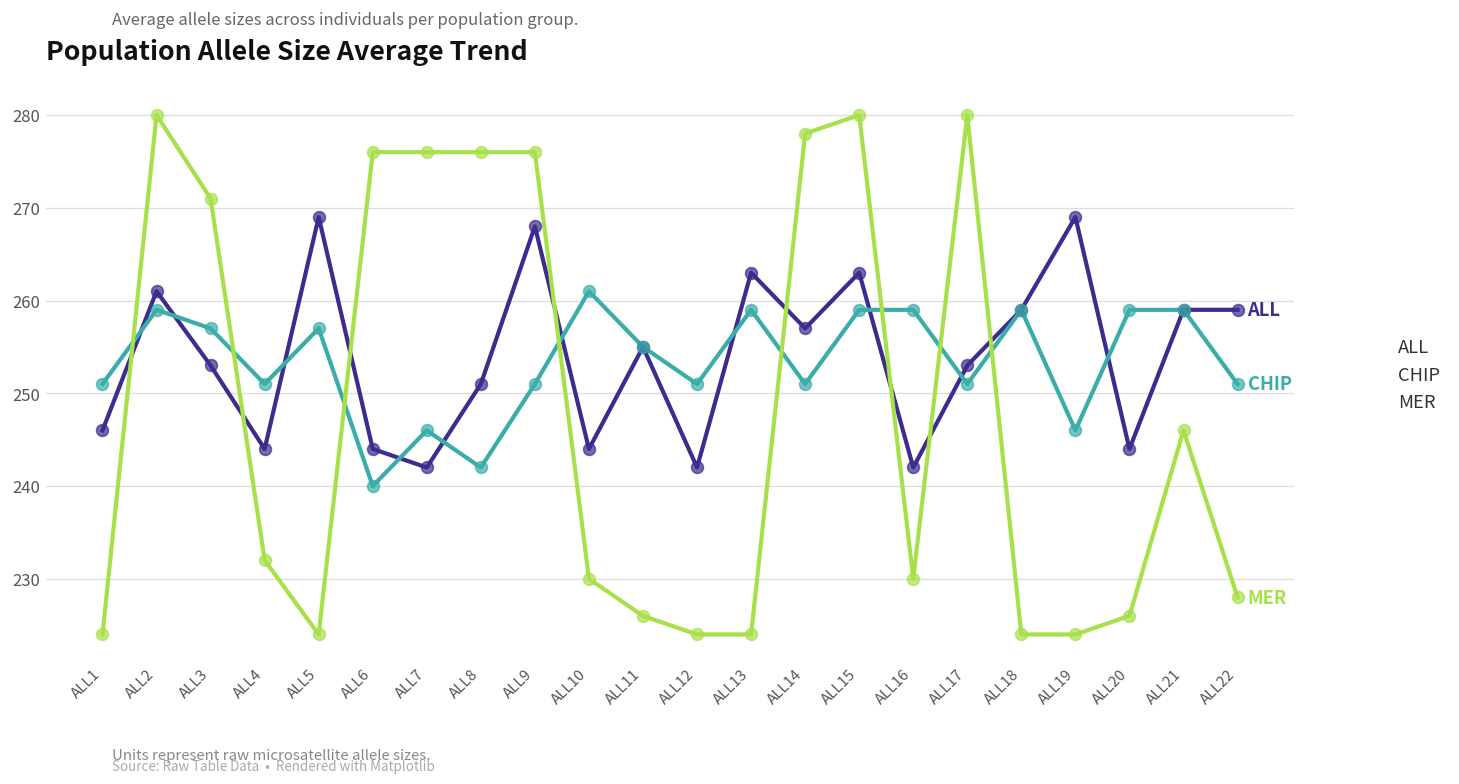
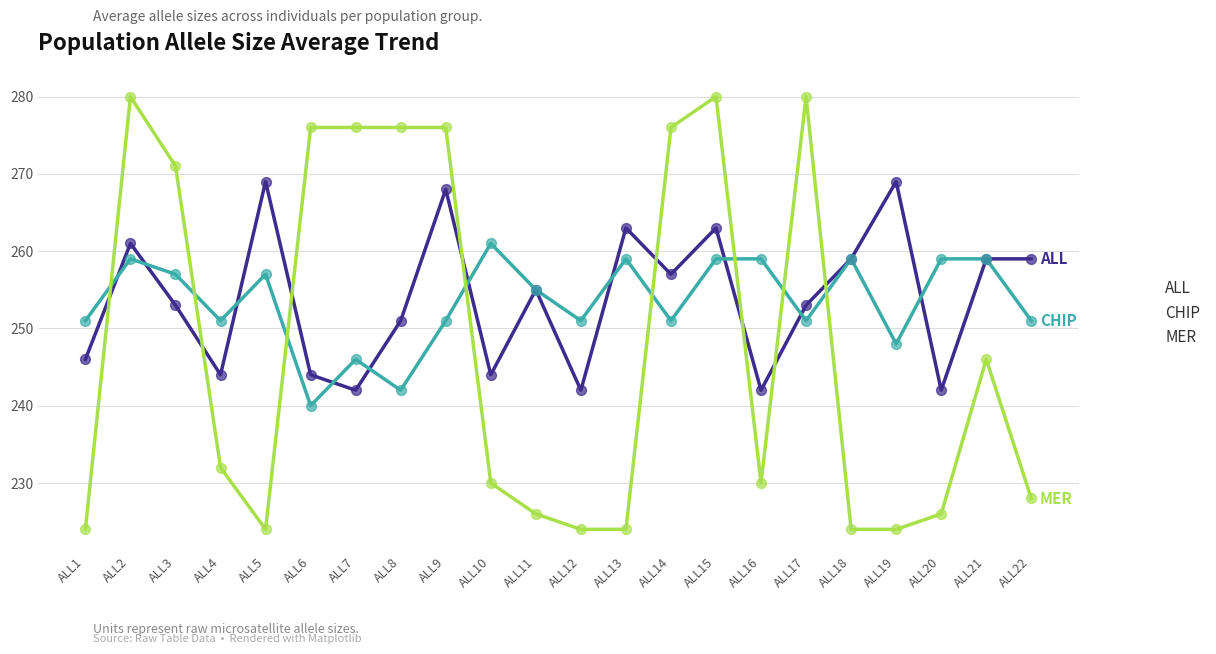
  {
    "ALL": {
      "ALL1": 246,
      "ALL2": 261,
      "ALL3": 253,
      "ALL4": 244,
      "ALL5": 269,
      "ALL6": 244,
      "ALL7": 242,
      "ALL8": 251,
      "ALL9": 268,
      "ALL10": 244,
      "ALL12": 242,
      "ALL13": 263,
      "ALL14": 257,
      "ALL15": 263,
      "ALL16": 242,
      "ALL17": 253,
      "ALL19": 269,
-     "ALL20": 244,
+     "ALL20": 242,
      "ALL22": 259
    },
    "CHIP": {
      "ALL1": 251,
      "ALL2": 259,
      "ALL3": 257,
      "ALL4": 251,
      "ALL5": 257,
      "ALL6": 240,
      "ALL7": 246,
      "ALL8": 242,
      "ALL9": 251,
      "ALL10": 261,
      "ALL12": 251,
      "ALL13": 259,
      "ALL14": 251,
      "ALL15": 259,
      "ALL16": 259,
      "ALL17": 251,
-     "ALL19": 246,
+     "ALL19": 248,
      "ALL20": 259,
      "ALL22": 251
    },
    "MER": {
      "ALL1": 224,
      "ALL2": 280,
      "ALL3": 271,
      "ALL4": 232,
      "ALL5": 224,
      "ALL6": 276,
      "ALL7": 276,
      "ALL8": 276,
      "ALL9": 276,
      "ALL10": 230,
      "ALL11": 226,
      "ALL12": 224,
      "ALL13": 224,
-     "ALL14": 278,
+     "ALL14": 276,
      "ALL15": 280,
      "ALL16": 230,
      "ALL17": 280,
      "ALL18": 224,
      "ALL19": 224,
      "ALL20": 226,
      "ALL21": 246,
      "ALL22": 228
    }
  }
